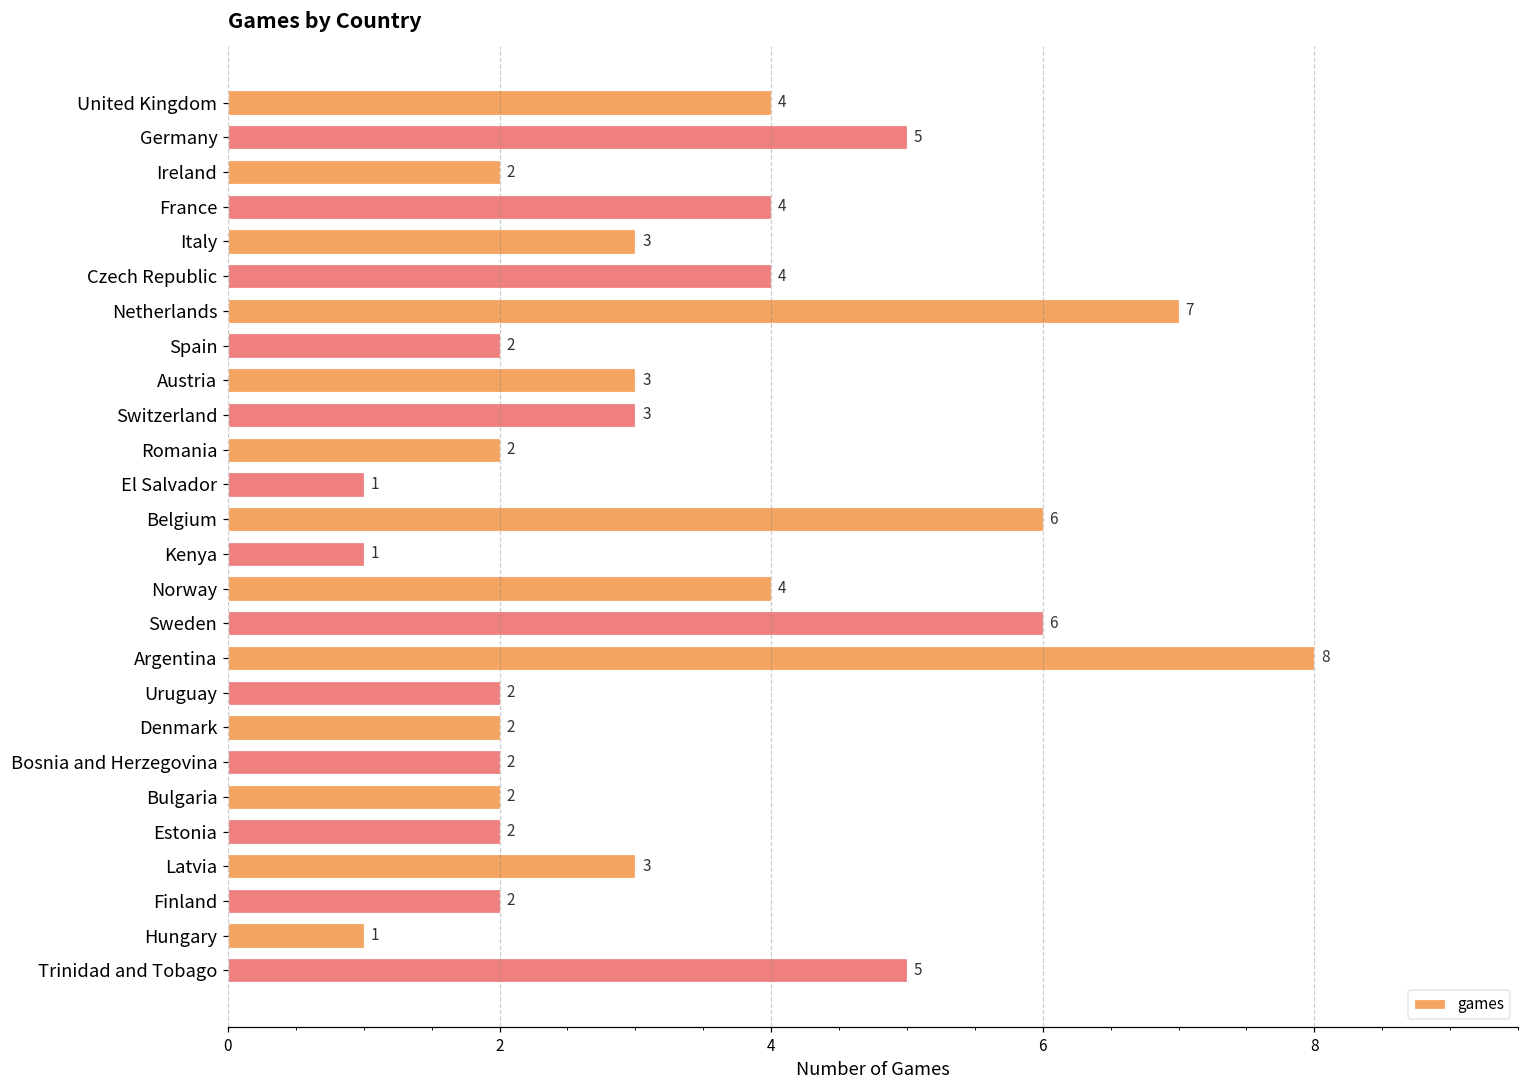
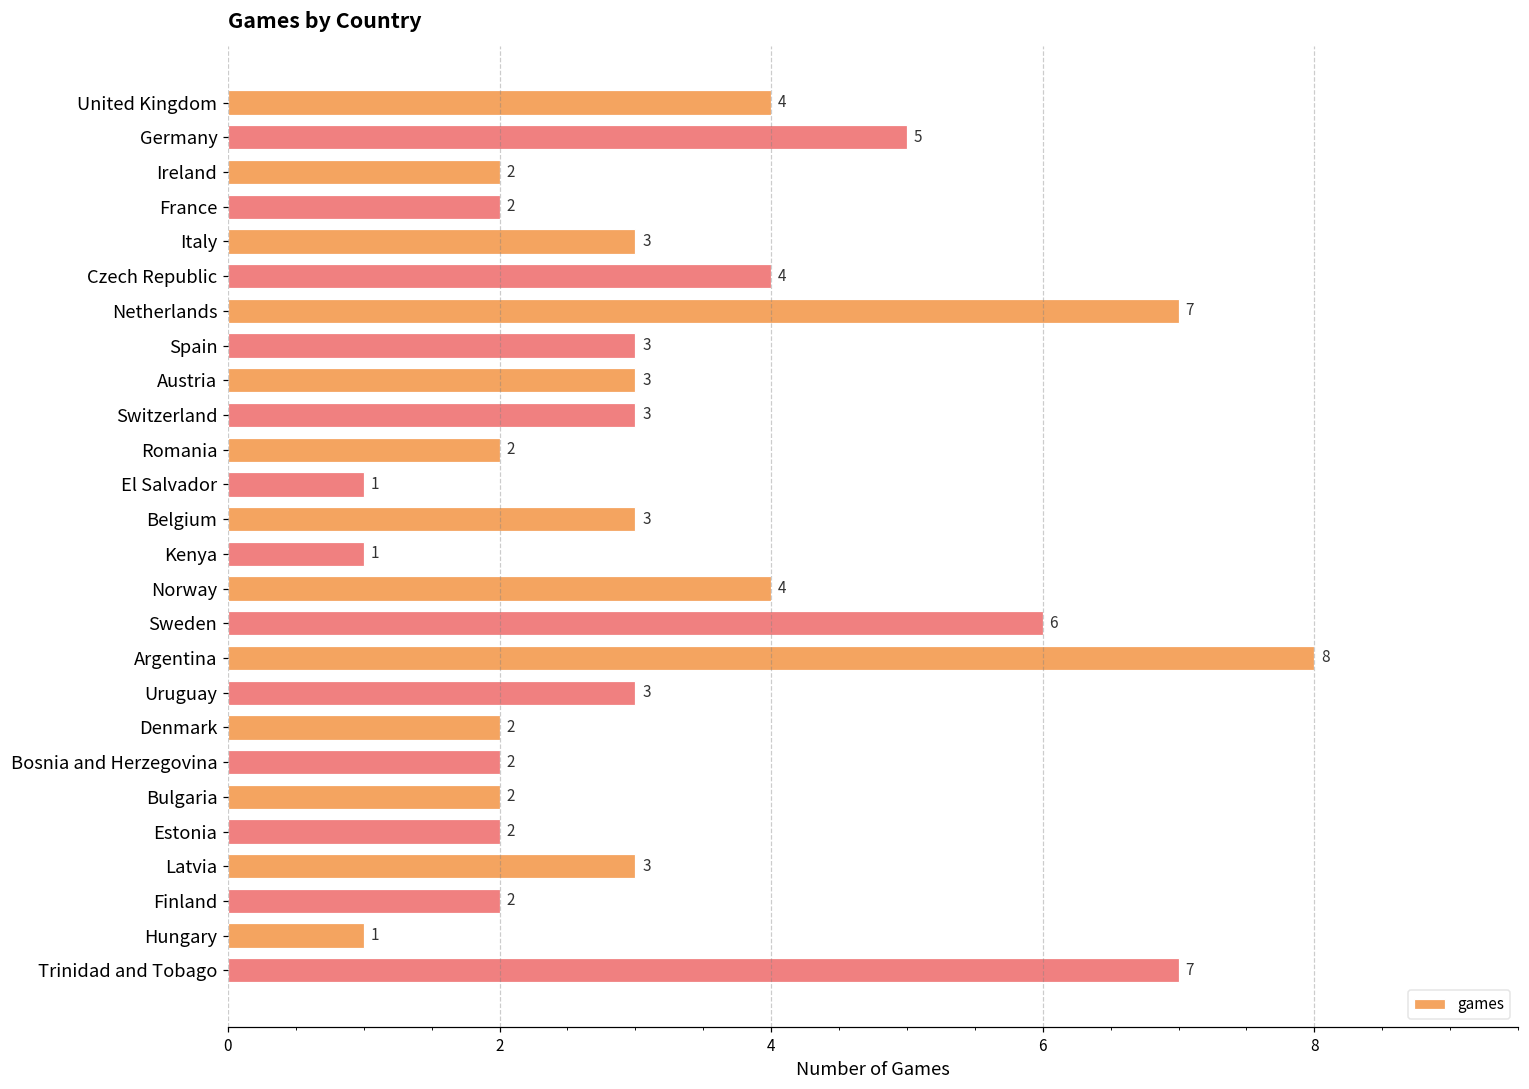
  {
    "United Kingdom": 4,
    "Germany": 5,
    "Ireland": 2,
-   "France": 4,
+   "France": 2,
    "Italy": 3,
    "Czech Republic": 4,
    "Netherlands": 7,
-   "Spain": 2,
+   "Spain": 3,
    "Austria": 3,
    "Switzerland": 3,
    "Romania": 2,
    "El Salvador": 1,
-   "Belgium": 6,
+   "Belgium": 3,
    "Kenya": 1,
    "Norway": 4,
    "Sweden": 6,
    "Argentina": 8,
-   "Uruguay": 2,
+   "Uruguay": 3,
    "Denmark": 2,
    "Bosnia and Herzegovina": 2,
    "Bulgaria": 2,
    "Estonia": 2,
    "Latvia": 3,
    "Finland": 2,
    "Hungary": 1,
-   "Trinidad and Tobago": 5
+   "Trinidad and Tobago": 7
  }
